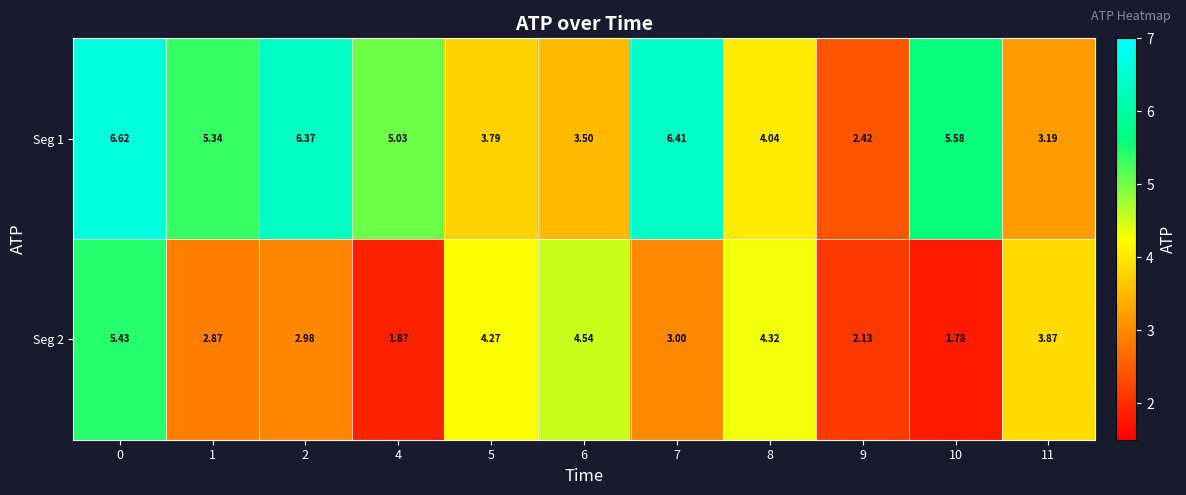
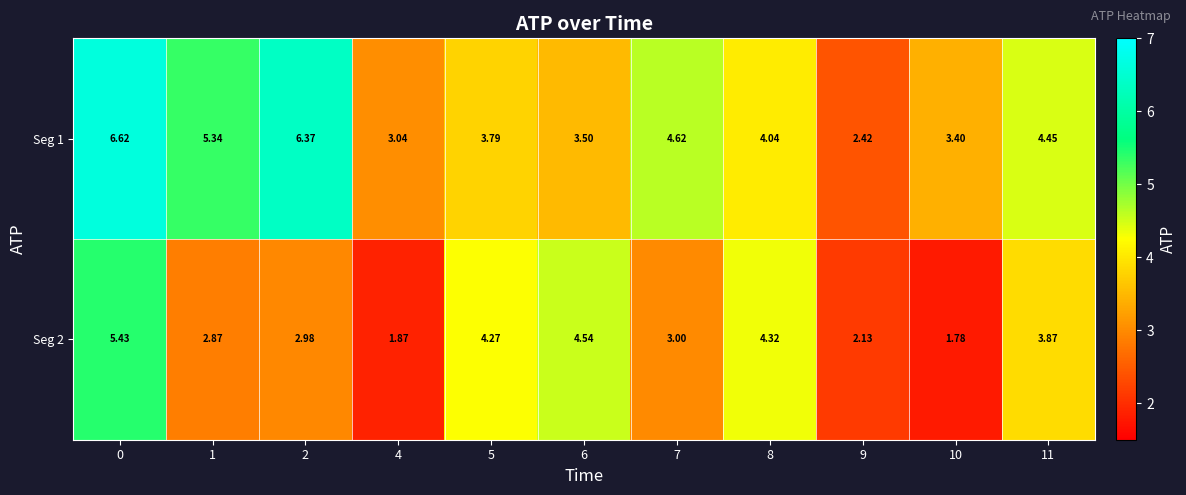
  {
    "Seg 1": {
      "0": 6.62,
      "1": 5.34,
      "2": 6.37,
-     "4": 5.03,
+     "4": 3.04,
      "5": 3.79,
      "6": 3.50,
-     "7": 6.41,
+     "7": 4.62,
      "8": 4.04,
      "9": 2.42,
-     "10": 5.58,
-     "11": 3.19
+     "10": 3.40,
+     "11": 4.45
    },
    "Seg 2": {
      "0": 5.43,
      "1": 2.87,
      "2": 2.98,
      "4": 1.87,
      "5": 4.27,
      "6": 4.54,
      "7": 3.00,
      "8": 4.32,
      "9": 2.13,
      "10": 1.78,
      "11": 3.87
    }
  }
